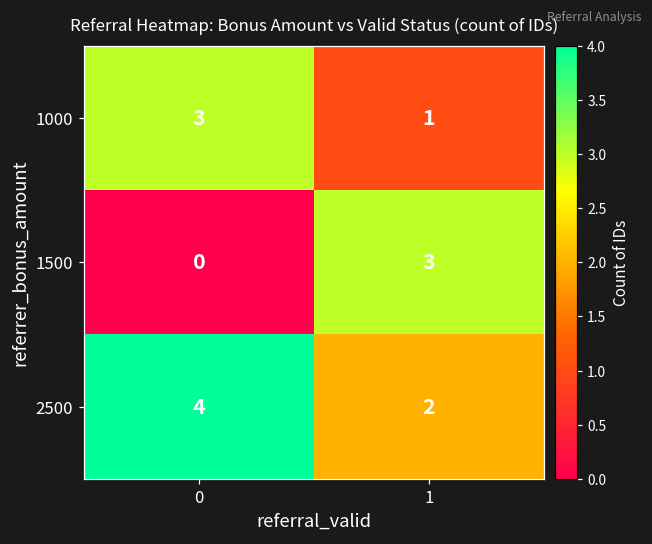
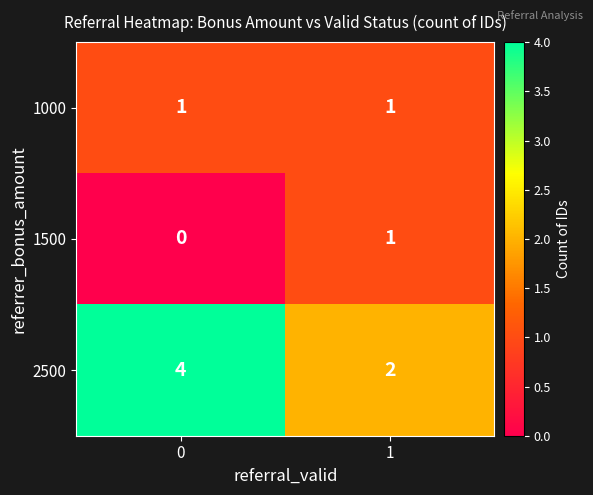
  {
    "1000": {
-     "0": 3,
+     "0": 1,
      "1": 1
    },
    "1500": {
      "0": 0,
-     "1": 3
+     "1": 1
    },
    "2500": {
      "0": 4,
      "1": 2
    }
  }
